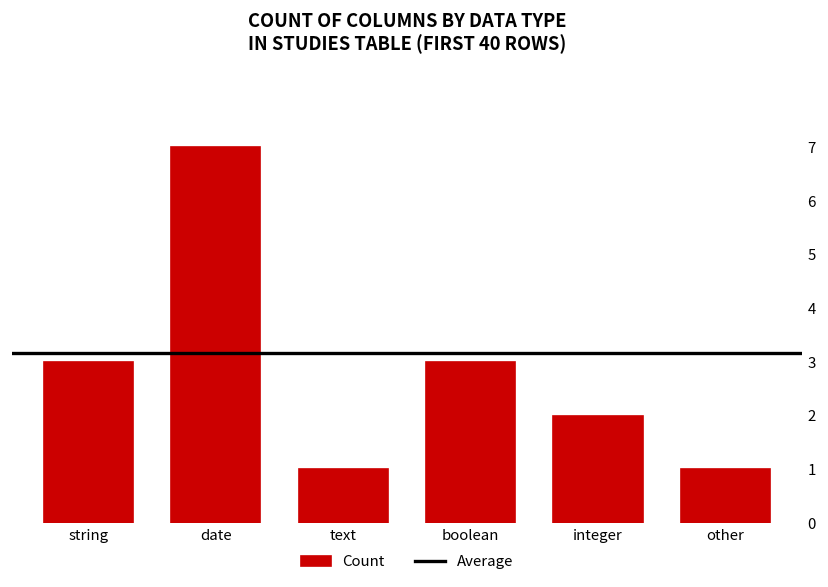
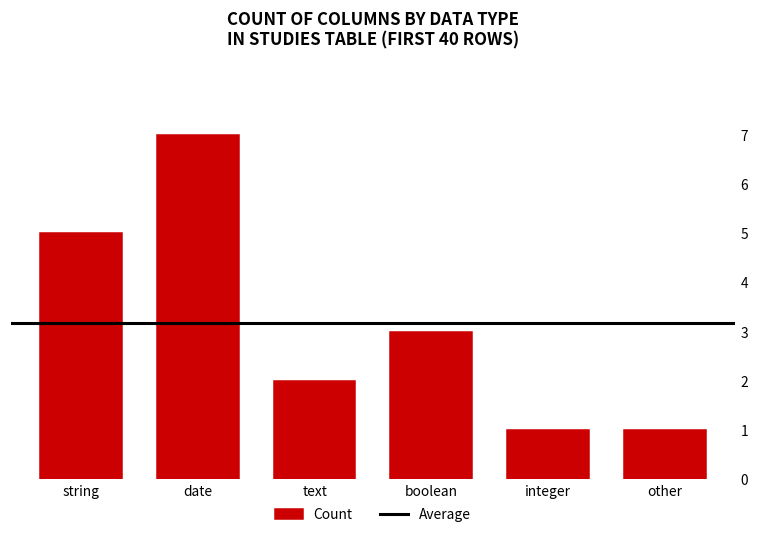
  {
-   "string": 3,
+   "string": 5,
    "date": 7,
-   "text": 1,
+   "text": 2,
    "boolean": 3,
-   "integer": 2,
+   "integer": 1,
    "other": 1
  }
